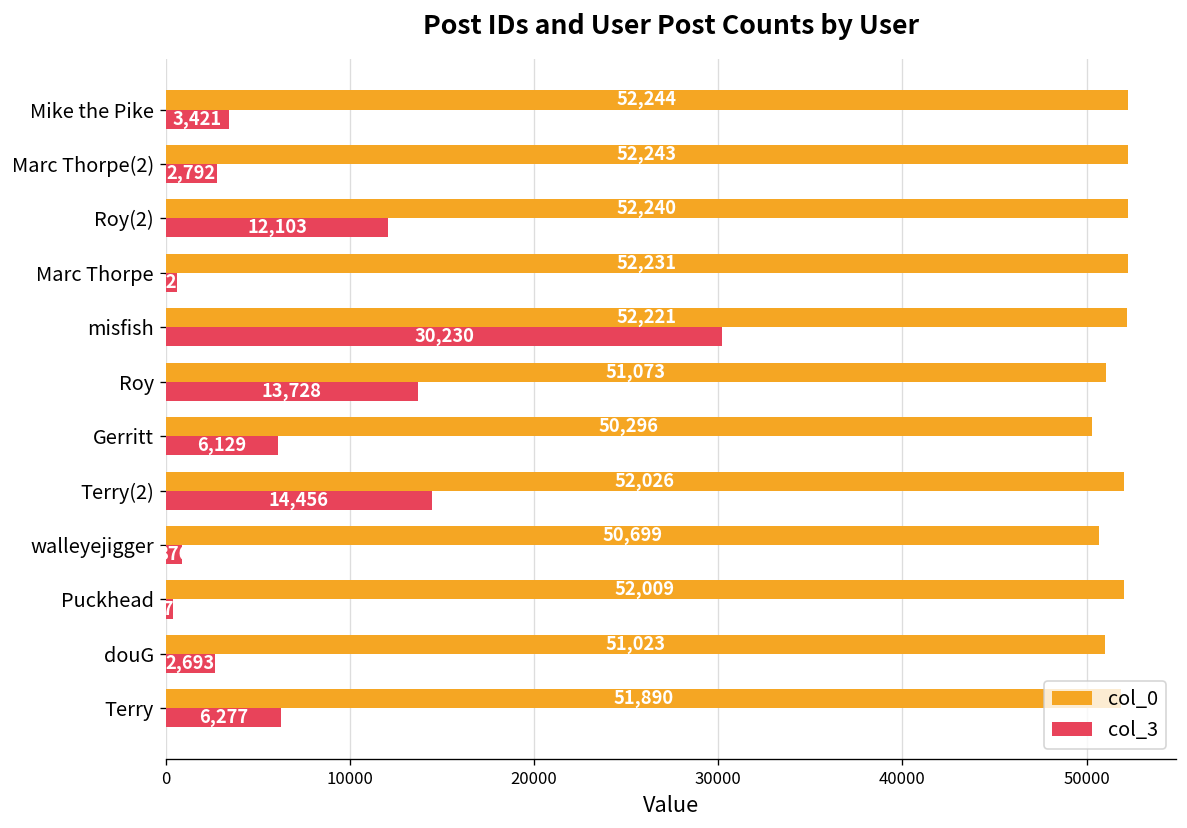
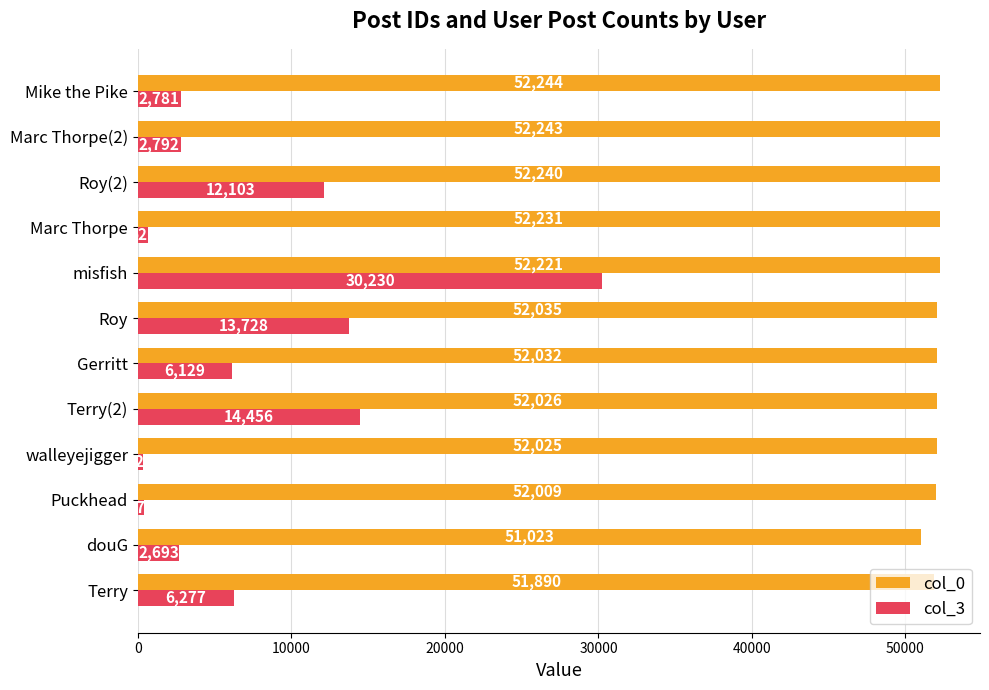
  {
    "col_0": {
      "Mike the Pike": "52,244",
      "Marc Thorpe(2)": "52,243",
      "Roy(2)": "52,240",
      "Marc Thorpe": "52,231",
      "misfish": "52,221",
-     "Roy": "51,073",
-     "Gerritt": "50,296",
+     "Roy": "52,035",
+     "Gerritt": "52,032",
      "Terry(2)": "52,026",
-     "walleyejigger": "50,699",
+     "walleyejigger": "52,025",
      "Puckhead": "52,009",
      "douG": "51,023"
    },
    "col_3": {
-     "Mike the Pike": "3,421",
+     "Mike the Pike": "2,781",
      "Marc Thorpe(2)": "2,792",
      "Roy(2)": "12,103",
      "misfish": "30,230",
      "Roy": "13,728",
      "Gerritt": "6,129",
      "Terry(2)": "14,456",
-     "walleyejigger": "900",
+     "walleyejigger": "300",
      "douG": "2,693",
      "Terry": "6,277"
    }
  }
